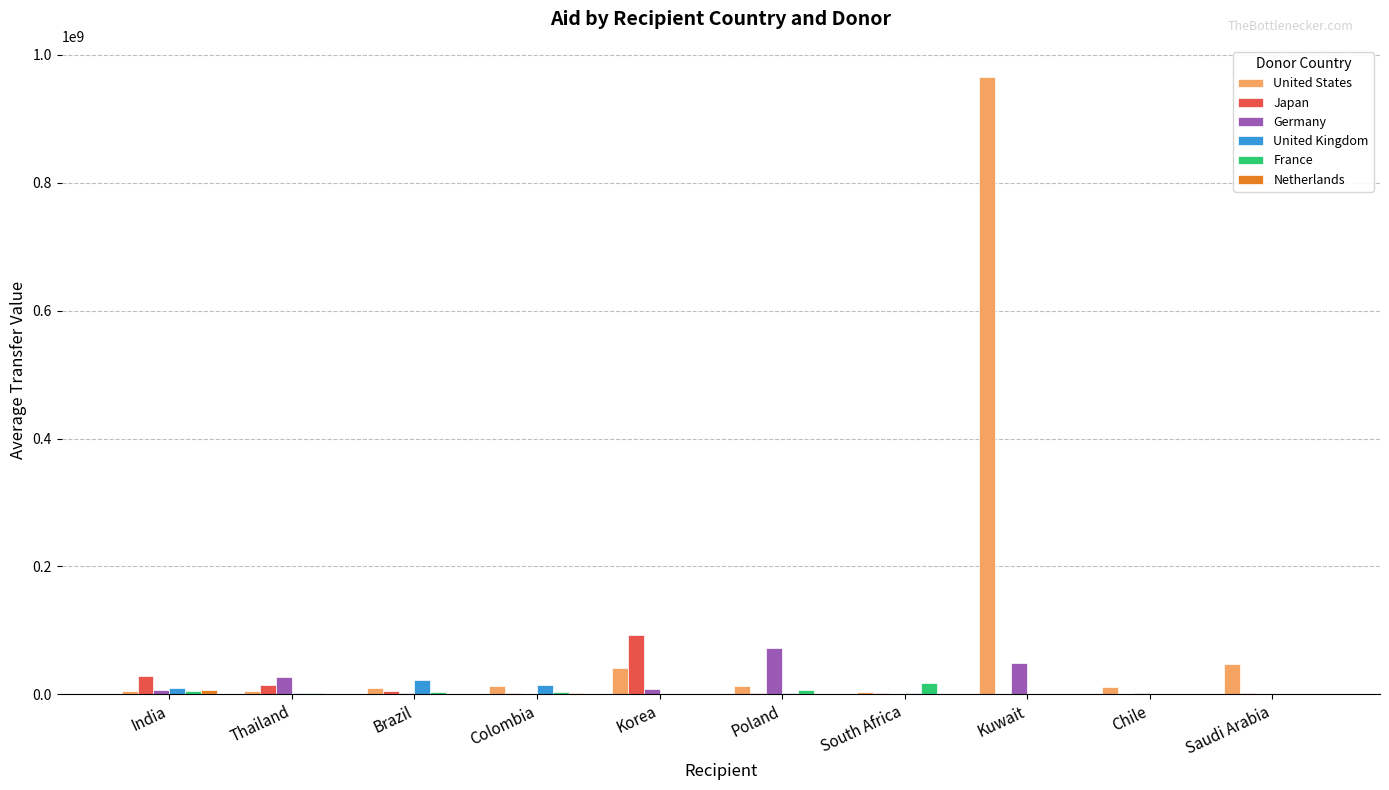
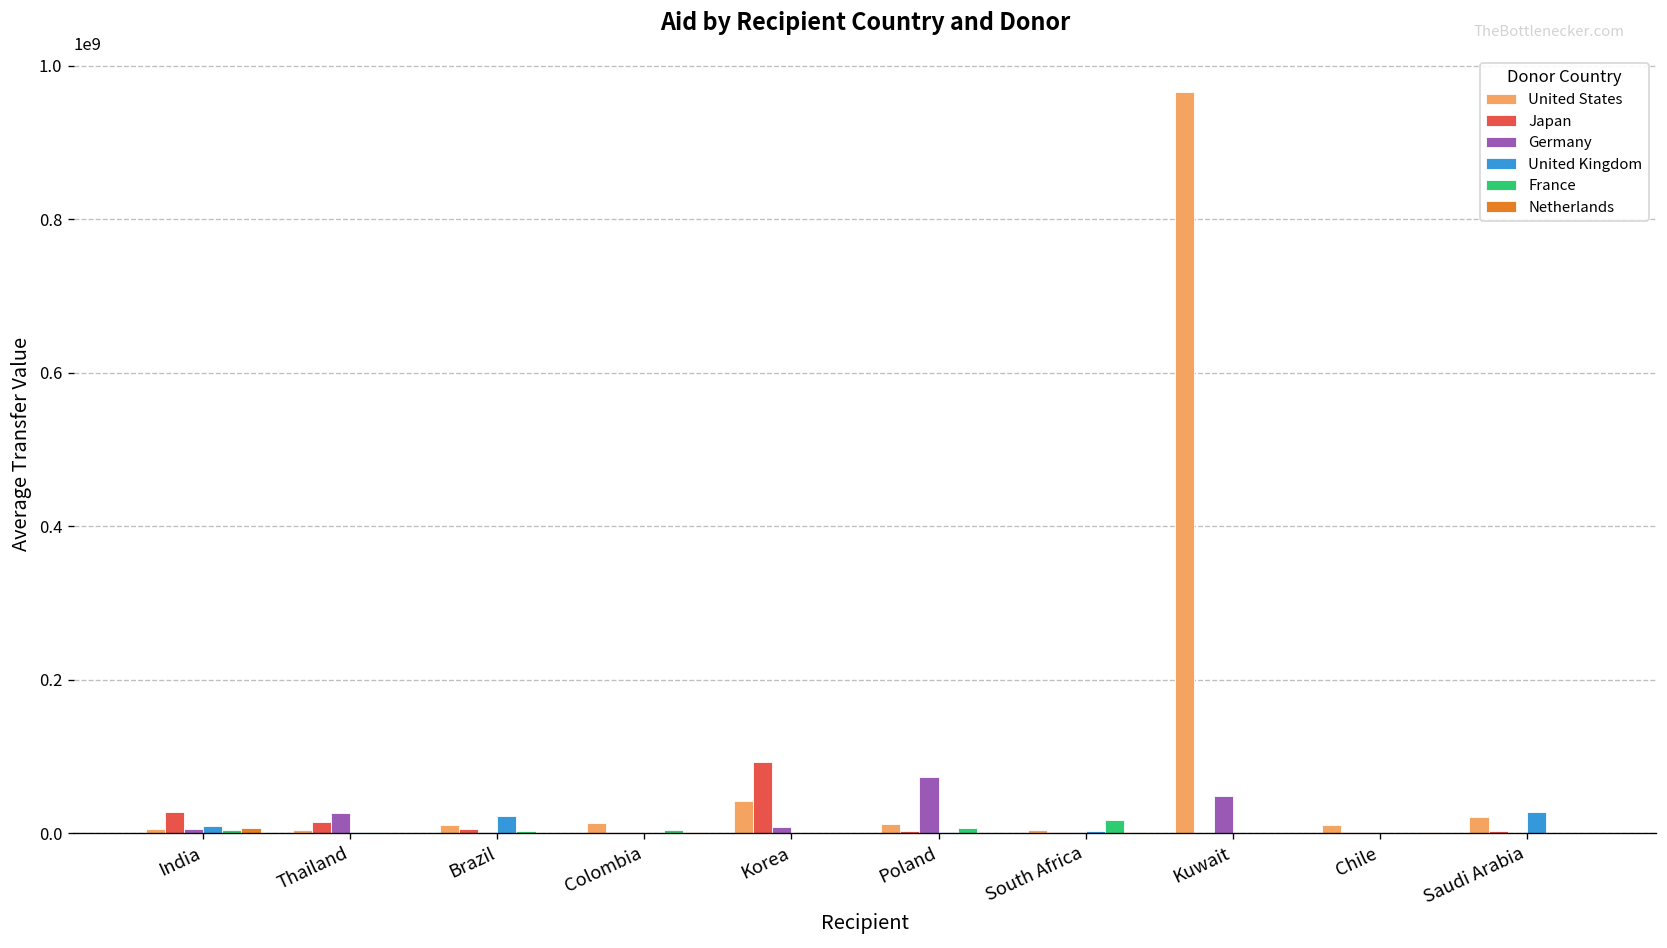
  {
    "United States": {
      "India": 0,
      "Thailand": 0,
      "Brazil": 10000000,
      "Colombia": 10000000,
      "Korea": 40000000,
      "Poland": 10000000,
      "South Africa": 0,
      "Kuwait": 970000000,
      "Chile": 10000000,
-     "Saudi Arabia": 50000000
+     "Saudi Arabia": 20000000
    },
    "Germany": {
      "India": 10000000,
      "Thailand": 30000000,
      "Korea": 10000000,
      "Poland": 70000000,
      "Kuwait": 50000000
    },
    "United Kingdom": {
      "India": 10000000,
      "Brazil": 20000000,
-     "Colombia": 10000000,
+     "Colombia": 0,
      "Kuwait": 0,
-     "Saudi Arabia": 0
+     "Saudi Arabia": 30000000
    },
    "France": {
      "India": 0,
      "Poland": 10000000,
      "South Africa": 20000000
    }
  }
